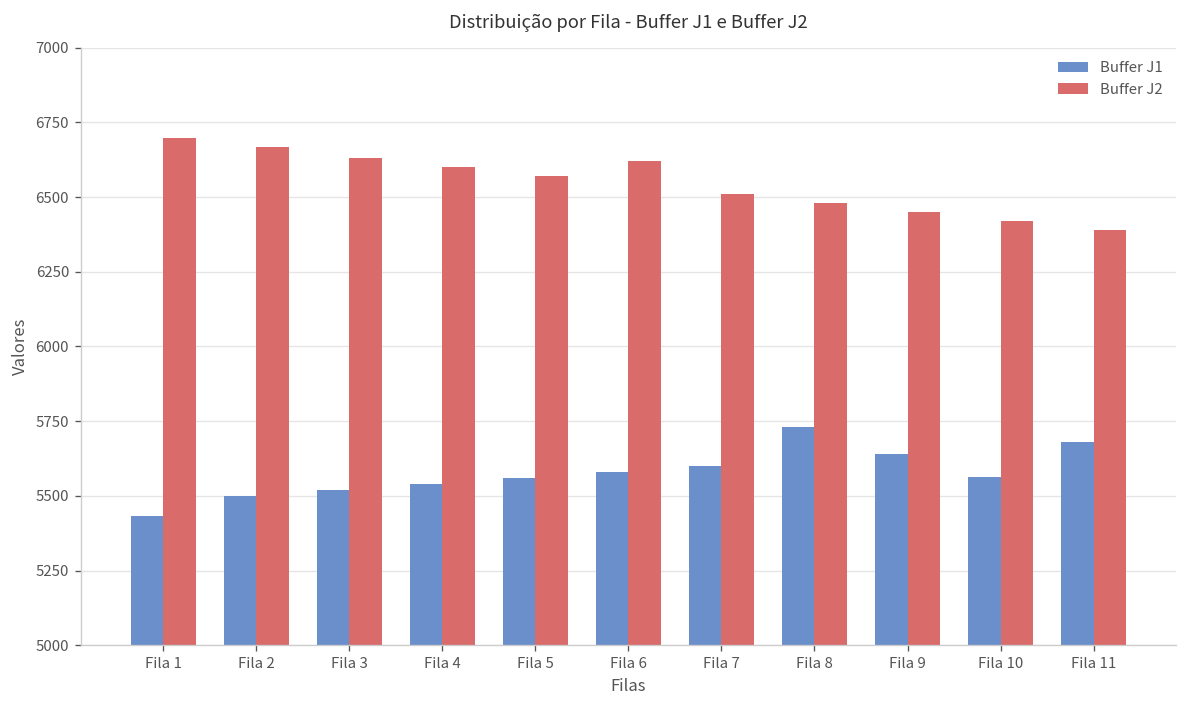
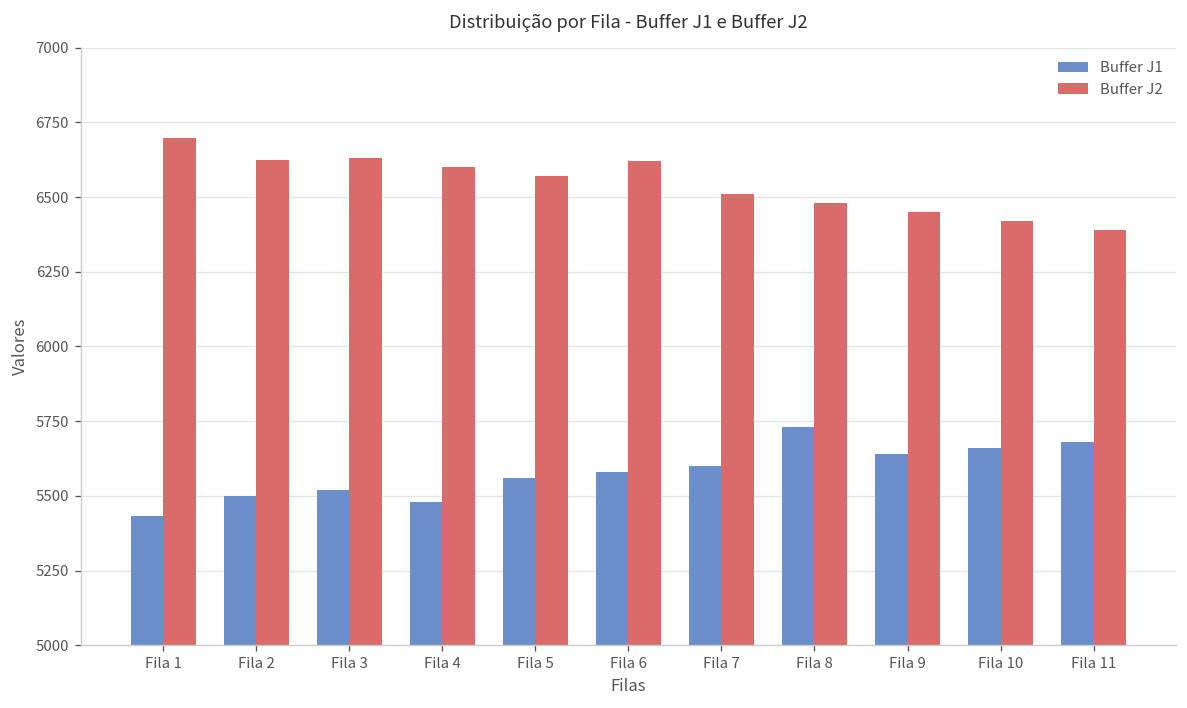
  {
    "Buffer J1": {
      "Fila 1": 5430,
      "Fila 2": 5500,
      "Fila 3": 5520,
-     "Fila 4": 5540,
+     "Fila 4": 5480,
      "Fila 5": 5560,
      "Fila 6": 5580,
      "Fila 7": 5600,
      "Fila 8": 5730,
      "Fila 9": 5640,
-     "Fila 10": 5560,
+     "Fila 10": 5660,
      "Fila 11": 5680
    },
    "Buffer J2": {
      "Fila 1": 6700,
-     "Fila 2": 6670,
+     "Fila 2": 6620,
      "Fila 3": 6630,
      "Fila 4": 6600,
      "Fila 5": 6570,
      "Fila 6": 6620,
      "Fila 7": 6510,
      "Fila 8": 6480,
      "Fila 9": 6450,
      "Fila 10": 6420,
      "Fila 11": 6390
    }
  }
